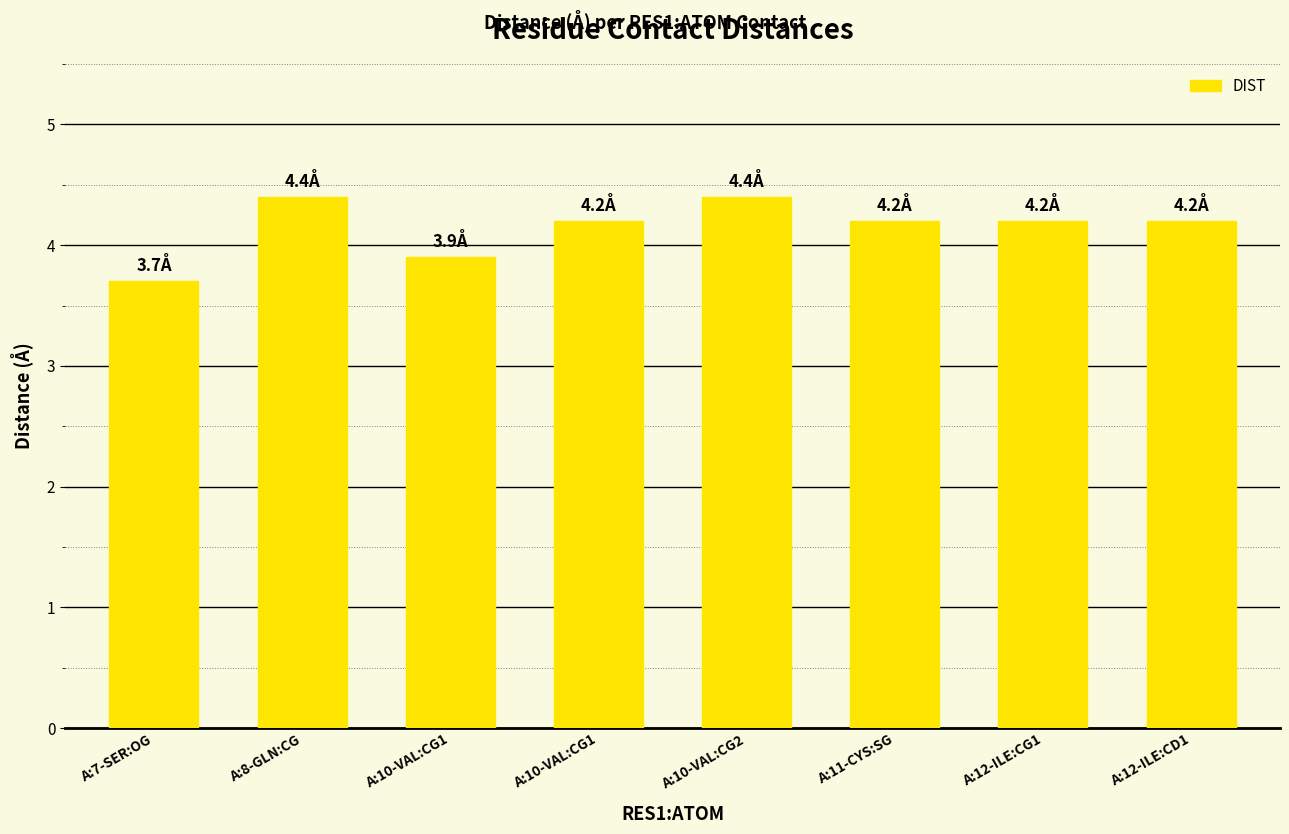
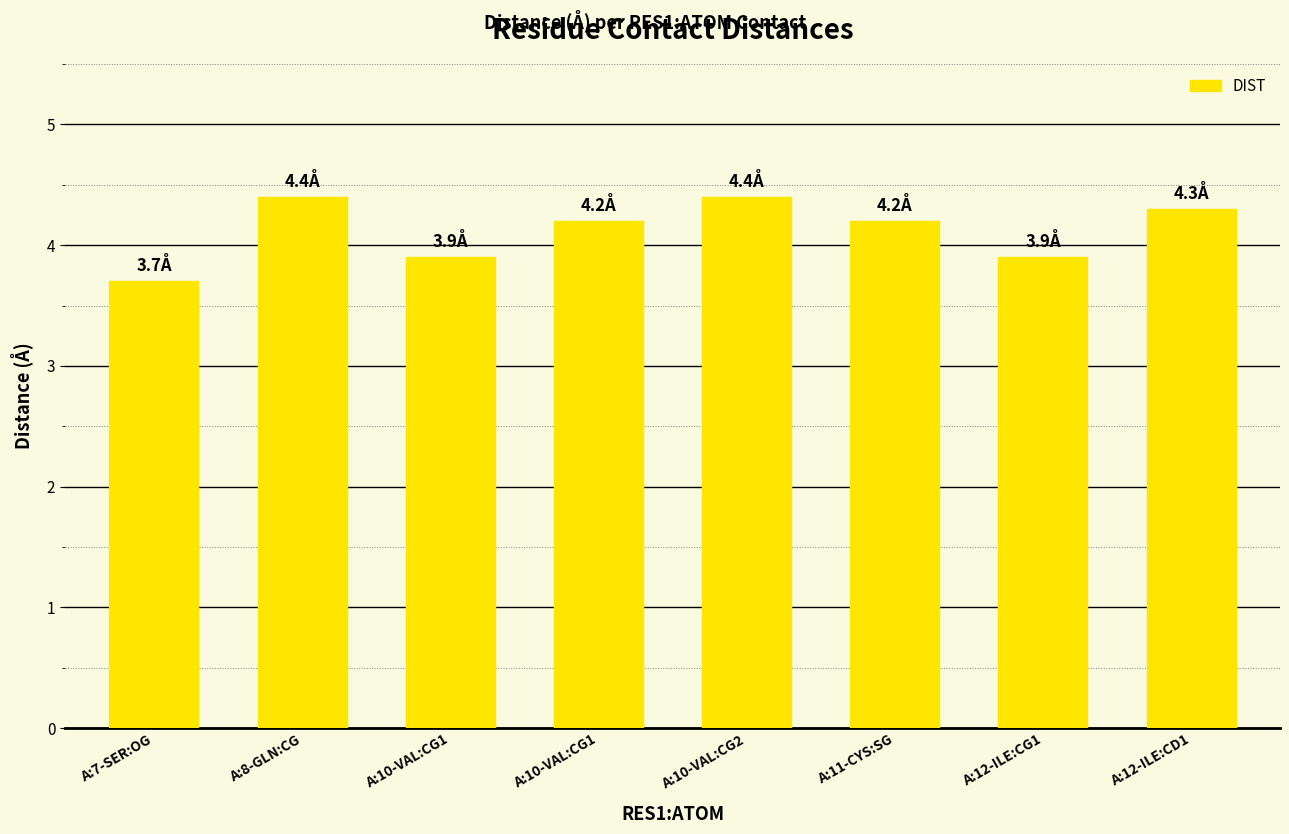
  {
    "A:7-SER:OG": "3.7Å",
    "A:8-GLN:CG": "4.4Å",
    "A:10-VAL:CG2": "4.4Å",
    "A:11-CYS:SG": "4.2Å",
-   "A:12-ILE:CG1": "4.2Å",
-   "A:12-ILE:CD1": "4.2Å"
+   "A:12-ILE:CG1": "3.9Å",
+   "A:12-ILE:CD1": "4.3Å"
  }
